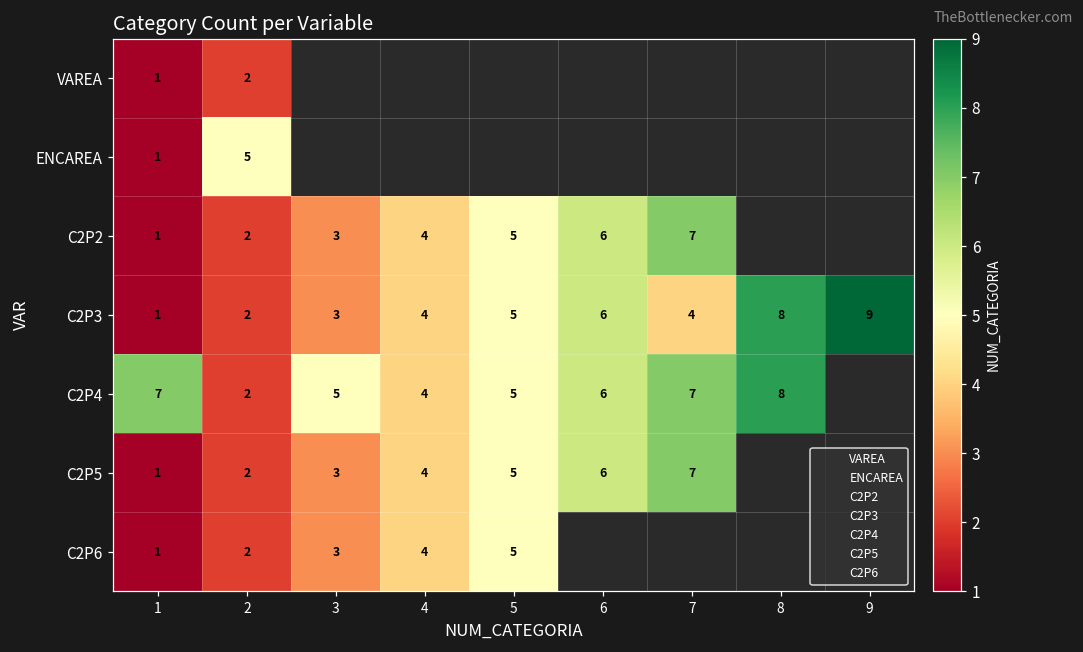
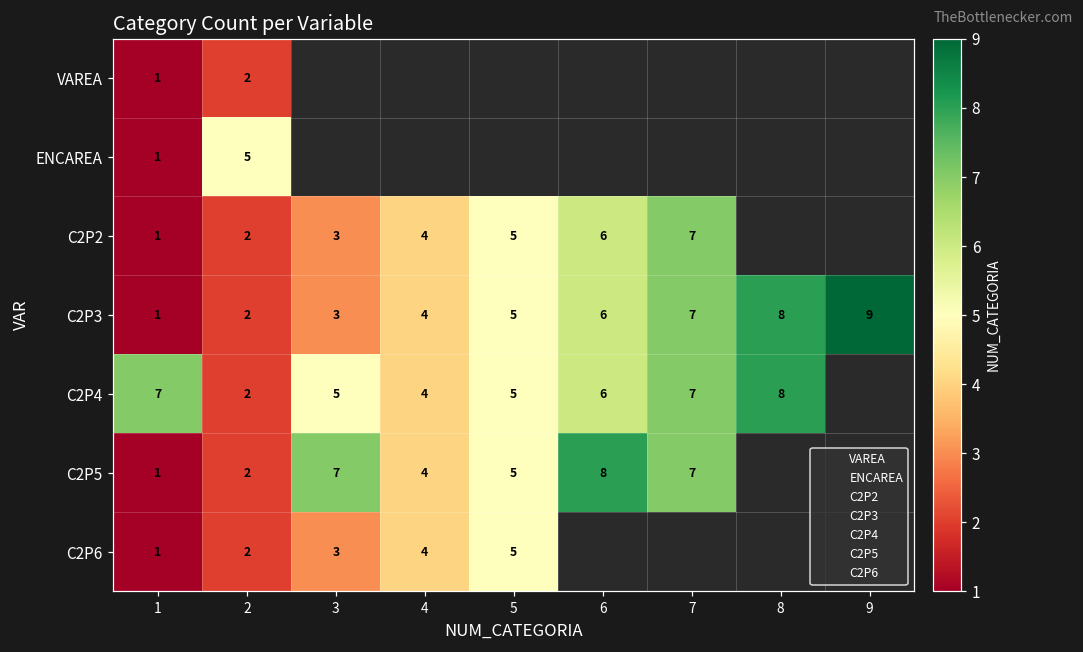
  {
    "VAREA": {
      "1": 1,
      "2": 2
    },
    "ENCAREA": {
      "1": 1,
      "2": 5
    },
    "C2P2": {
      "1": 1,
      "2": 2,
      "3": 3,
      "4": 4,
      "5": 5,
      "6": 6,
      "7": 7
    },
    "C2P3": {
      "1": 1,
      "2": 2,
      "3": 3,
      "4": 4,
      "5": 5,
      "6": 6,
-     "7": 4,
+     "7": 7,
      "8": 8,
      "9": 9
    },
    "C2P4": {
      "1": 7,
      "2": 2,
      "3": 5,
      "4": 4,
      "5": 5,
      "6": 6,
      "7": 7,
      "8": 8
    },
    "C2P5": {
      "1": 1,
      "2": 2,
-     "3": 3,
+     "3": 7,
      "4": 4,
      "5": 5,
-     "6": 6,
+     "6": 8,
      "7": 7
    },
    "C2P6": {
      "1": 1,
      "2": 2,
      "3": 3,
      "4": 4,
      "5": 5
    }
  }
